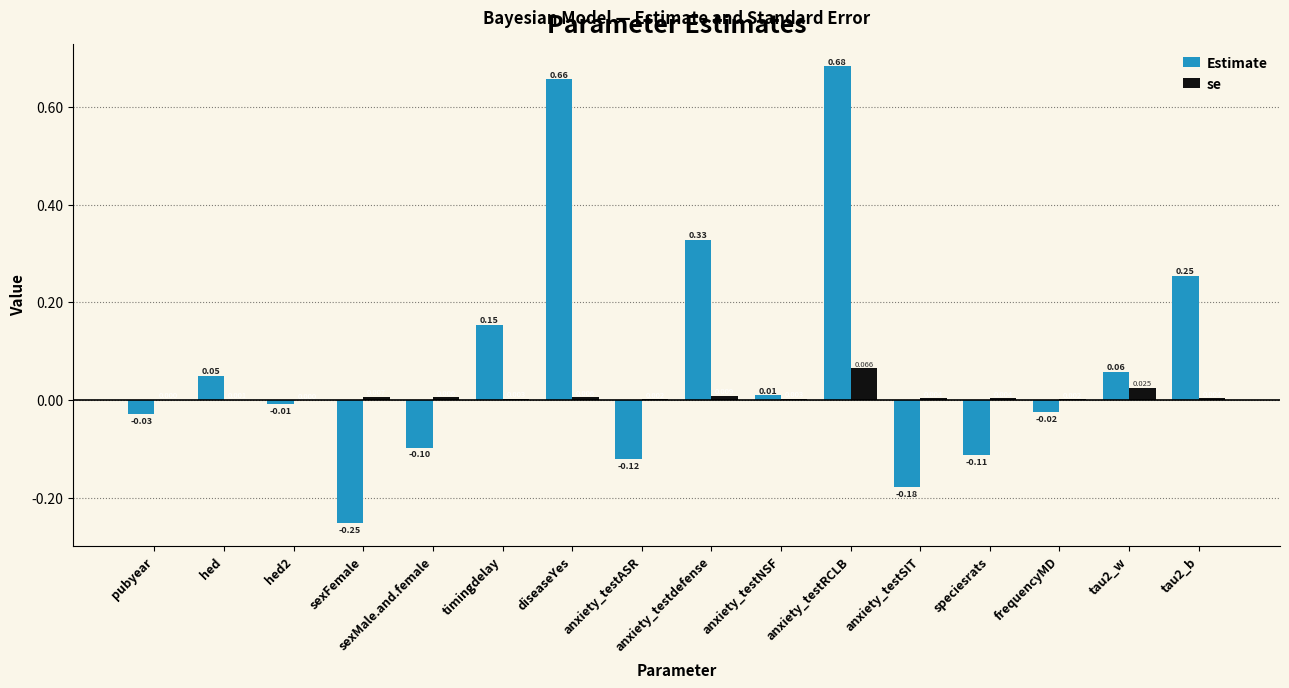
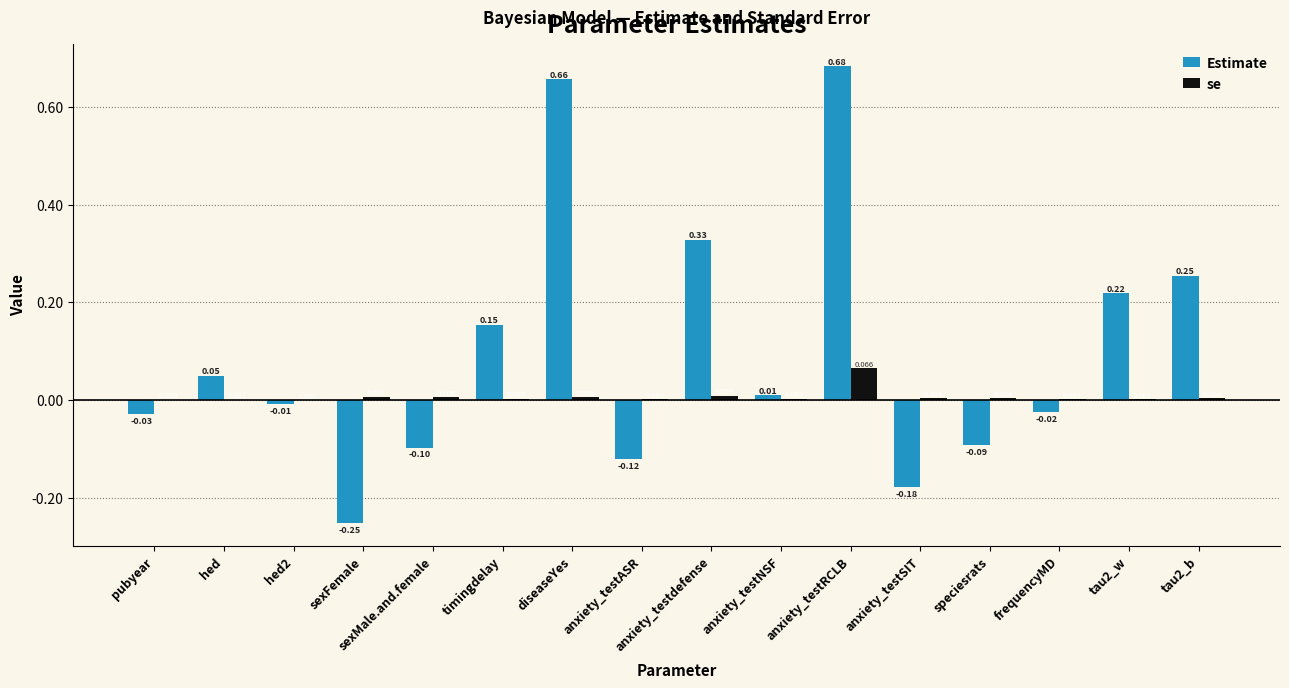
  {
    "Estimate": {
      "pubyear": -0.03,
      "hed": 0.05,
      "hed2": -0.01,
      "sexFemale": -0.25,
      "sexMale.and.female": -0.10,
      "timingdelay": 0.15,
      "diseaseYes": 0.66,
      "anxiety_testASR": -0.12,
      "anxiety_testdefense": 0.33,
      "anxiety_testNSF": 0.01,
      "anxiety_testRCLB": 0.68,
      "anxiety_testSIT": -0.18,
-     "speciesrats": -0.11,
+     "speciesrats": -0.09,
      "frequencyMD": -0.02,
-     "tau2_w": 0.06,
+     "tau2_w": 0.22,
      "tau2_b": 0.25
    },
    "se": {
      "sexFemale": 0.01,
      "sexMale.and.female": 0.01,
      "diseaseYes": 0.01,
      "anxiety_testdefense": 0.01,
-     "tau2_w": 0.03
+     "tau2_w": 0.00
    }
  }
